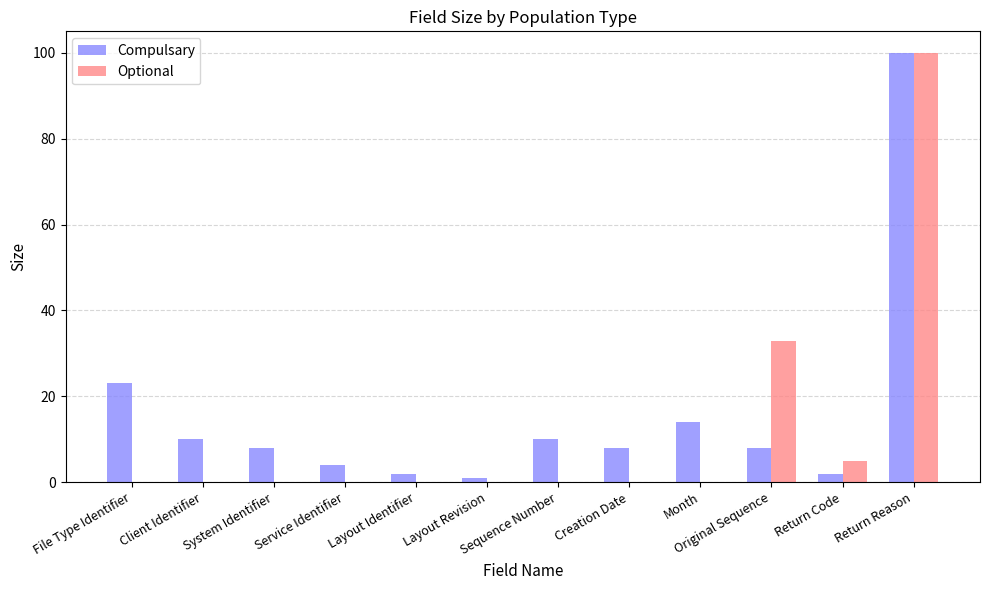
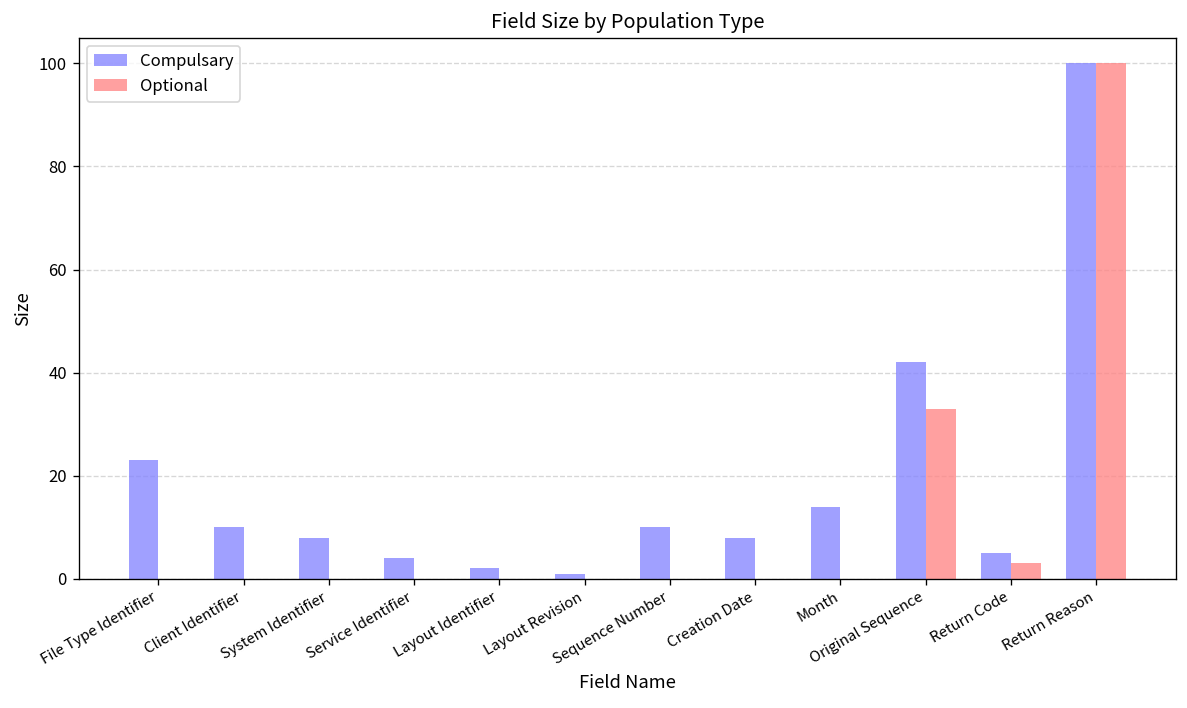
  {
    "Compulsary": {
      "File Type Identifier": 23,
      "Client Identifier": 10,
      "System Identifier": 8,
      "Service Identifier": 4,
      "Layout Identifier": 2,
      "Layout Revision": 1,
      "Sequence Number": 10,
      "Creation Date": 8,
      "Month": 14,
-     "Original Sequence": 8,
-     "Return Code": 2,
+     "Original Sequence": 42,
+     "Return Code": 5,
      "Return Reason": 100
    },
    "Optional": {
      "File Type Identifier": 0,
      "Client Identifier": 0,
      "System Identifier": 0,
      "Service Identifier": 0,
      "Layout Identifier": 0,
      "Layout Revision": 0,
      "Sequence Number": 0,
      "Creation Date": 0,
      "Month": 0,
      "Original Sequence": 33,
-     "Return Code": 5,
+     "Return Code": 3,
      "Return Reason": 100
    }
  }
